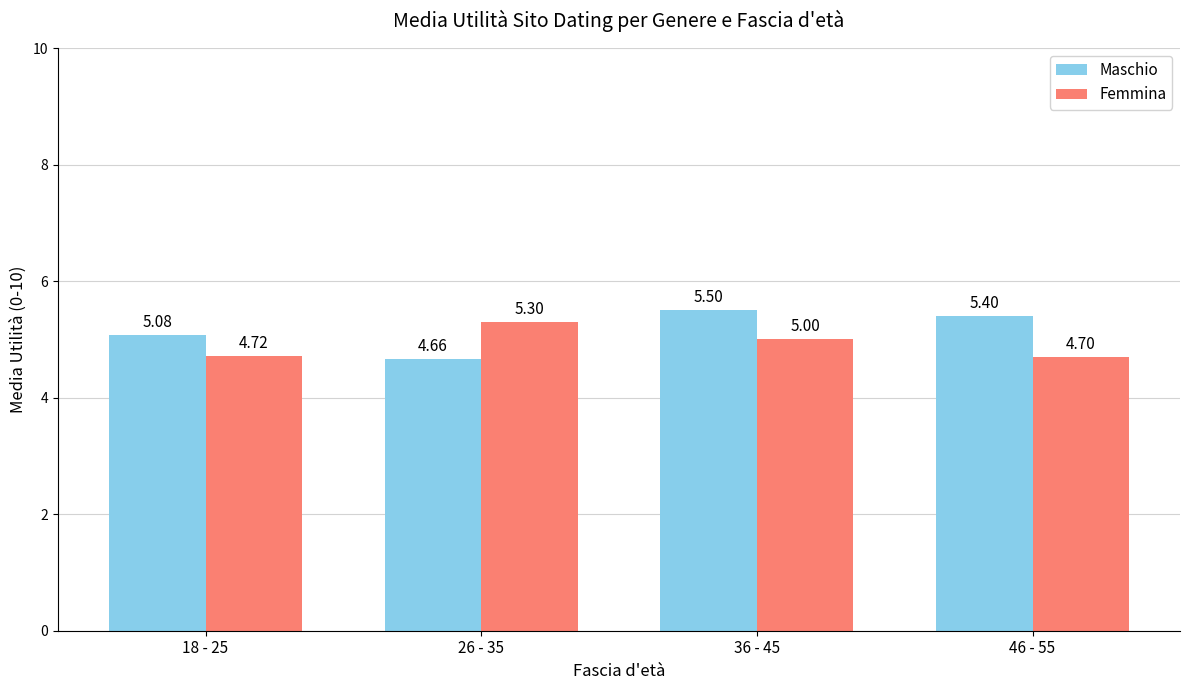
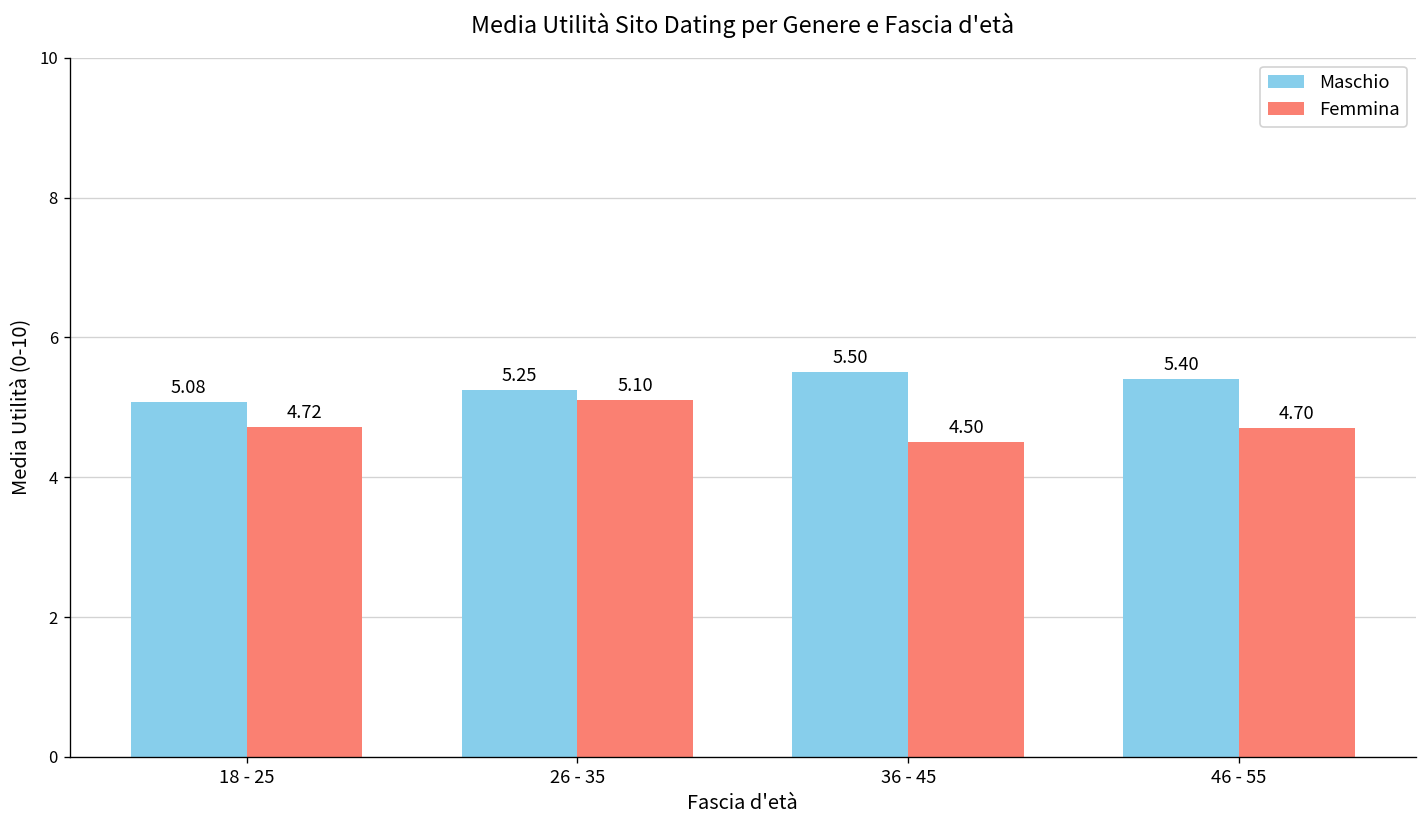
  {
    "Maschio": {
      "18 - 25": 5.08,
-     "26 - 35": 4.66,
+     "26 - 35": 5.25,
      "36 - 45": 5.50,
      "46 - 55": 5.40
    },
    "Femmina": {
      "18 - 25": 4.72,
-     "26 - 35": 5.30,
-     "36 - 45": 5.00,
+     "26 - 35": 5.10,
+     "36 - 45": 4.50,
      "46 - 55": 4.70
    }
  }
